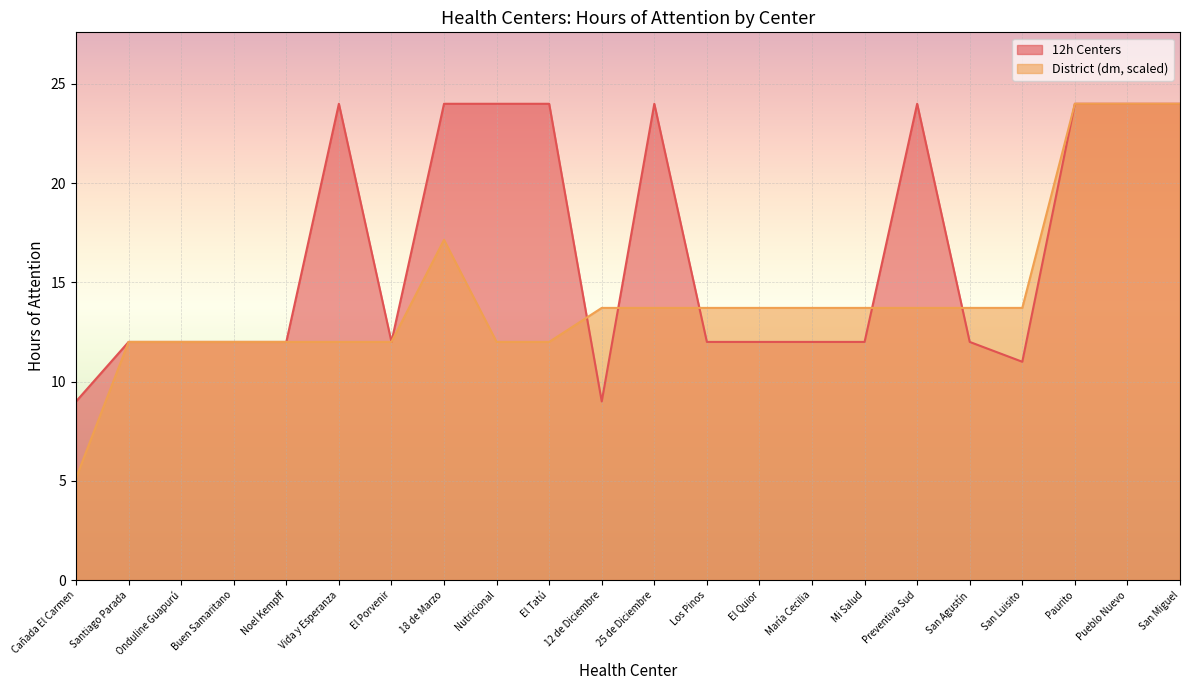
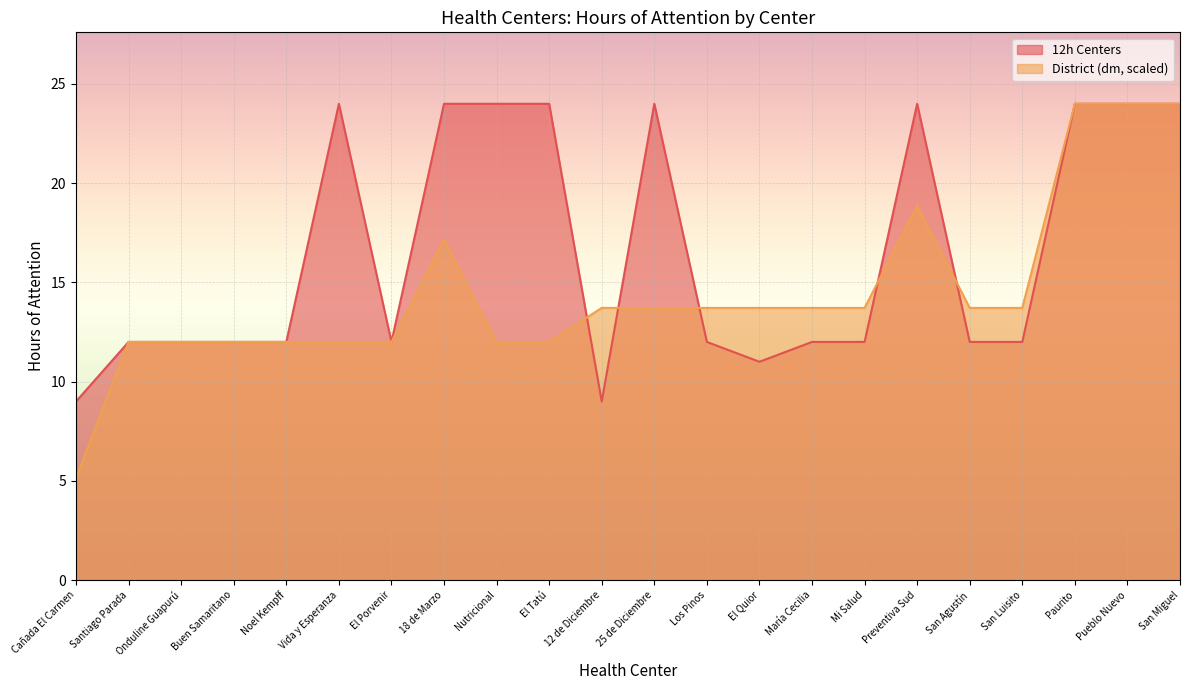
  {
    "12h Centers": {
      "Cañada El Carmen": 9,
      "Vida y Esperanza": 24,
      "18 de Marzo": 24,
      "Nutricional": 24,
      "El Tatú": 24,
      "12 de Diciembre": 9,
      "25 de Diciembre": 24,
      "Los Pinos": 12,
-     "El Quior": 12,
+     "El Quior": 11,
      "María Cecilia": 12,
      "Mi Salud": 12,
      "Preventiva Sud": 24,
      "San Agustín": 12,
-     "San Luisito": 11
+     "San Luisito": 12
    },
    "District (dm, scaled)": {
      "Cañada El Carmen": 5.1,
      "Vida y Esperanza": 12.0,
      "18 de Marzo": 17.1,
      "Nutricional": 12.0,
      "El Tatú": 12.0,
      "12 de Diciembre": 13.7,
      "25 de Diciembre": 13.7,
      "Los Pinos": 13.7,
      "El Quior": 13.7,
      "María Cecilia": 13.7,
      "Mi Salud": 13.7,
-     "Preventiva Sud": 13.7,
+     "Preventiva Sud": 18.9,
      "San Agustín": 13.7,
      "San Luisito": 13.7
    }
  }
